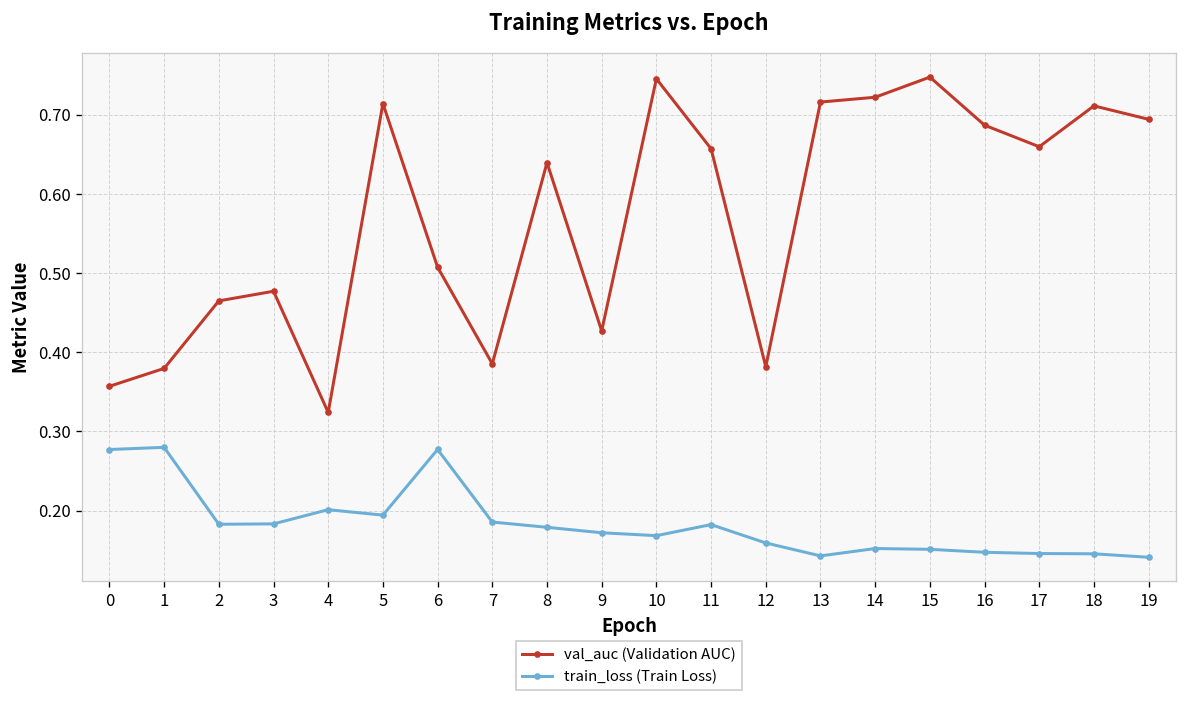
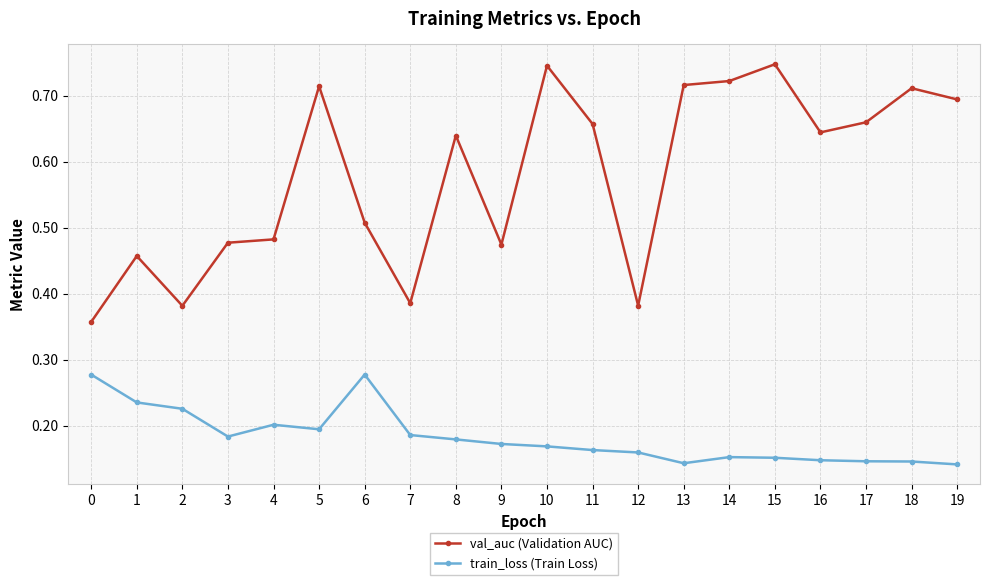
  {
    "val_auc (Validation AUC)": {
      "0": 0.36,
-     "1": 0.38,
-     "2": 0.46,
+     "1": 0.46,
+     "2": 0.38,
      "3": 0.48,
-     "4": 0.32,
+     "4": 0.48,
      "5": 0.71,
      "6": 0.51,
      "7": 0.39,
      "8": 0.64,
-     "9": 0.43,
+     "9": 0.47,
      "10": 0.75,
      "11": 0.66,
      "12": 0.38,
      "13": 0.72,
      "14": 0.72,
      "15": 0.75,
-     "16": 0.69,
+     "16": 0.64,
      "17": 0.66,
      "18": 0.71,
      "19": 0.69
    },
    "train_loss (Train Loss)": {
      "0": 0.28,
-     "1": 0.28,
-     "2": 0.18,
+     "1": 0.23,
+     "2": 0.23,
      "3": 0.18,
      "4": 0.20,
      "5": 0.19,
      "6": 0.28,
      "7": 0.19,
      "8": 0.18,
      "9": 0.17,
      "10": 0.17,
-     "11": 0.18,
+     "11": 0.16,
      "12": 0.16,
      "13": 0.14,
      "14": 0.15,
      "15": 0.15,
      "16": 0.15,
      "17": 0.15,
      "18": 0.15,
      "19": 0.14
    }
  }
